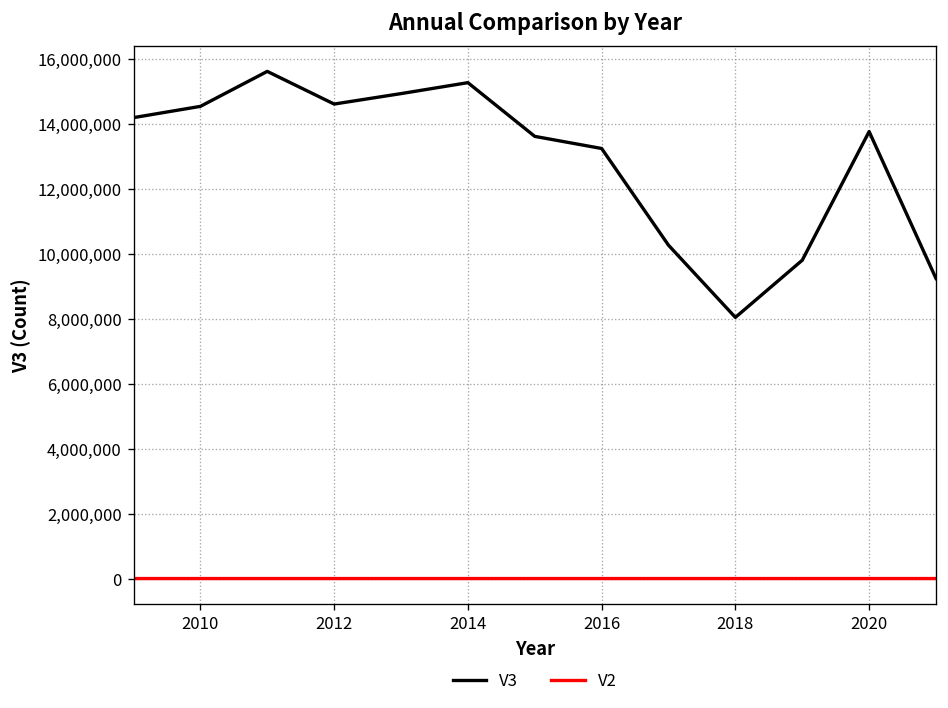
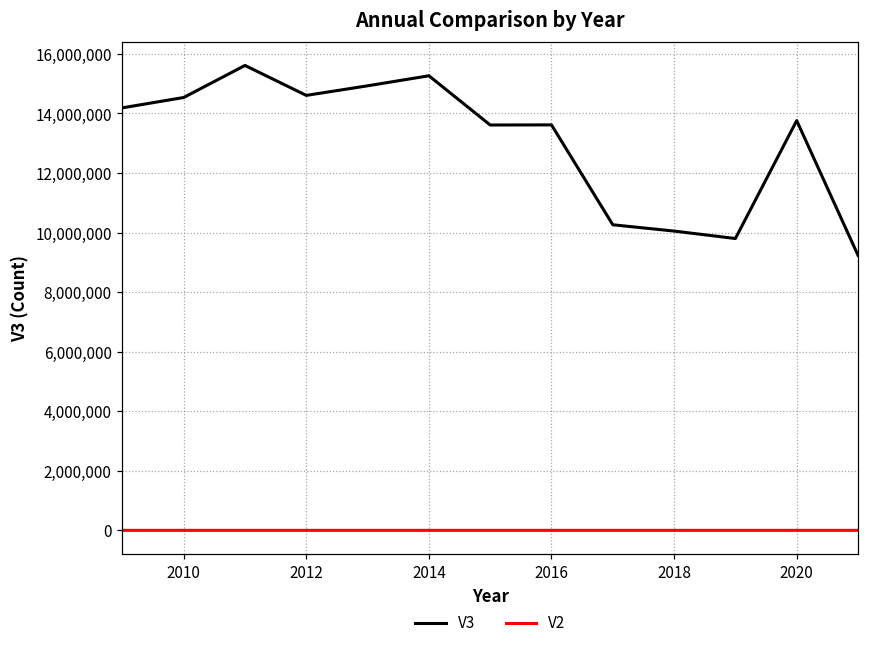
  {
    "V3": {
      "2010": "14,500,000",
      "2012": "14,600,000",
      "2014": "15,300,000",
-     "2016": "13,200,000",
-     "2018": "8,000,000",
+     "2016": "13,600,000",
+     "2018": "10,100,000",
      "2020": "13,800,000"
    },
    "V2": {
      "2010": "0",
      "2012": "0",
      "2014": "0",
      "2016": "0",
      "2018": "0",
      "2020": "0"
    }
  }
